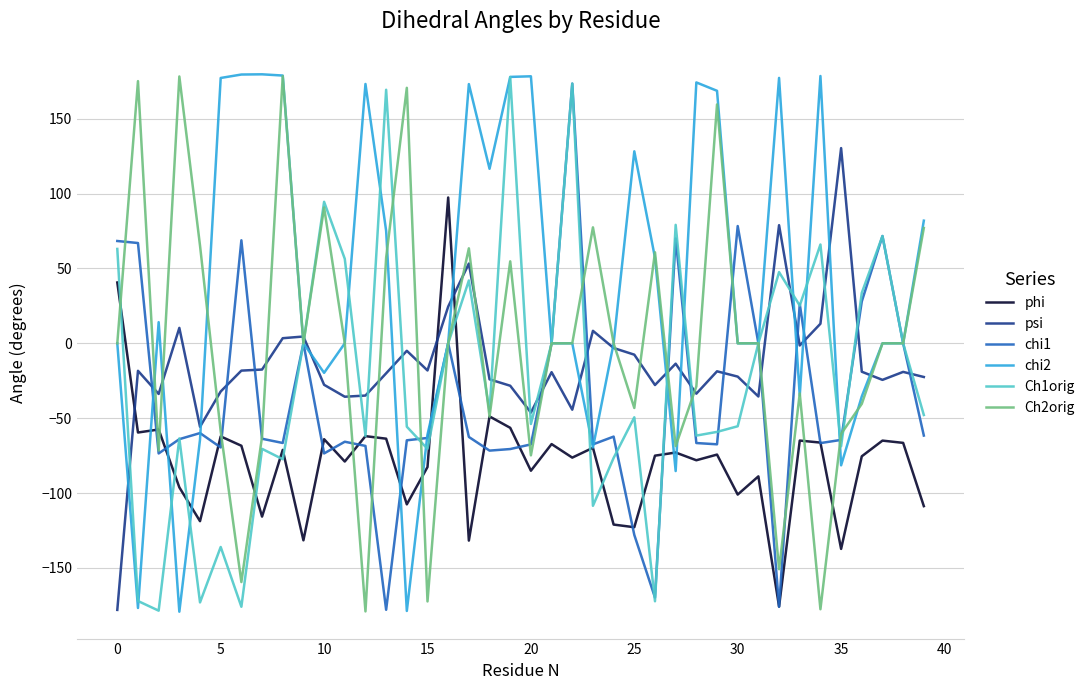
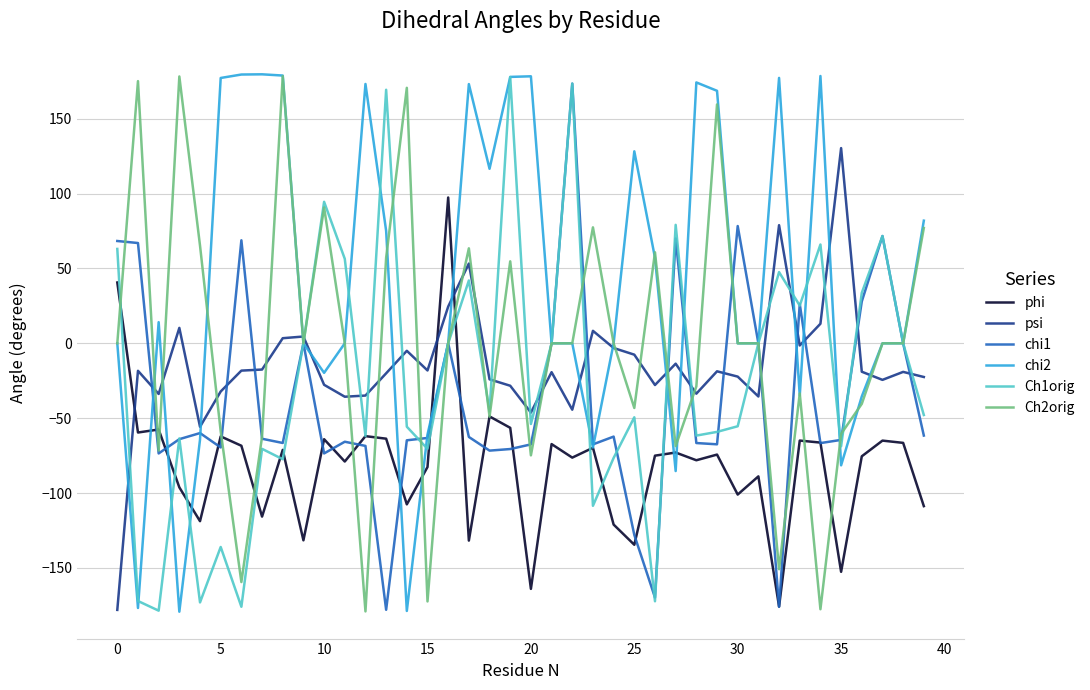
  {
    "phi": {
      "0": 41,
      "5": -62,
      "10": -64,
      "15": -83,
-     "20": -85,
-     "25": -123,
+     "20": -164,
+     "25": -134,
      "30": -101,
-     "35": -137
+     "35": -153
    },
    "psi": {
      "0": -178,
      "5": -32,
      "10": -28,
      "15": -18,
      "20": -46,
      "25": -8,
      "30": -22,
      "35": 130
    },
    "chi1": {
      "0": 68,
      "5": -70,
      "10": -74,
      "15": -63,
      "20": -67,
      "25": -128,
      "30": 78,
      "35": -64
    },
    "Ch2orig": {
      "5": -59,
      "10": 91,
      "15": -172,
      "20": -75,
      "25": -43,
      "35": -60
    }
  }
